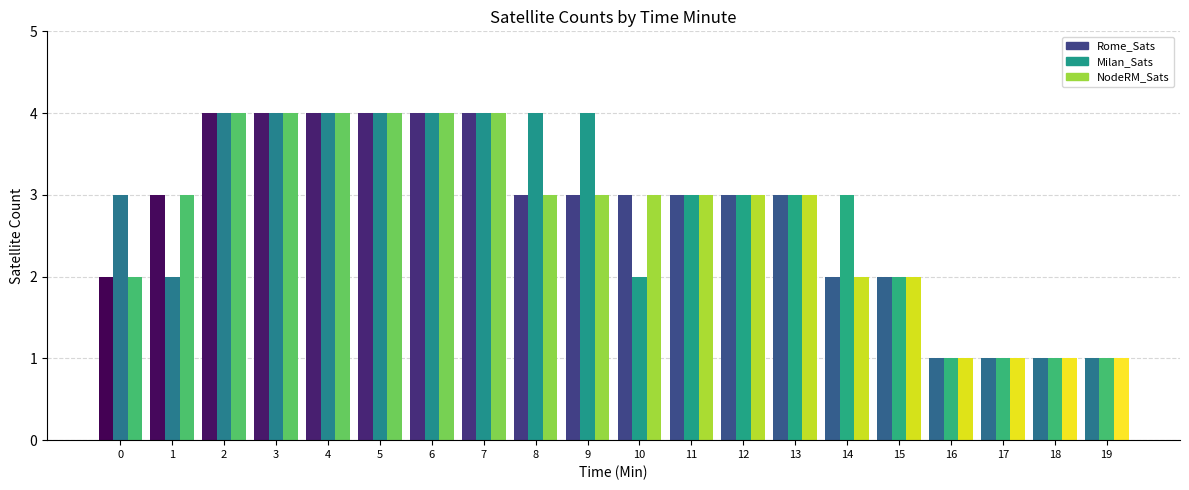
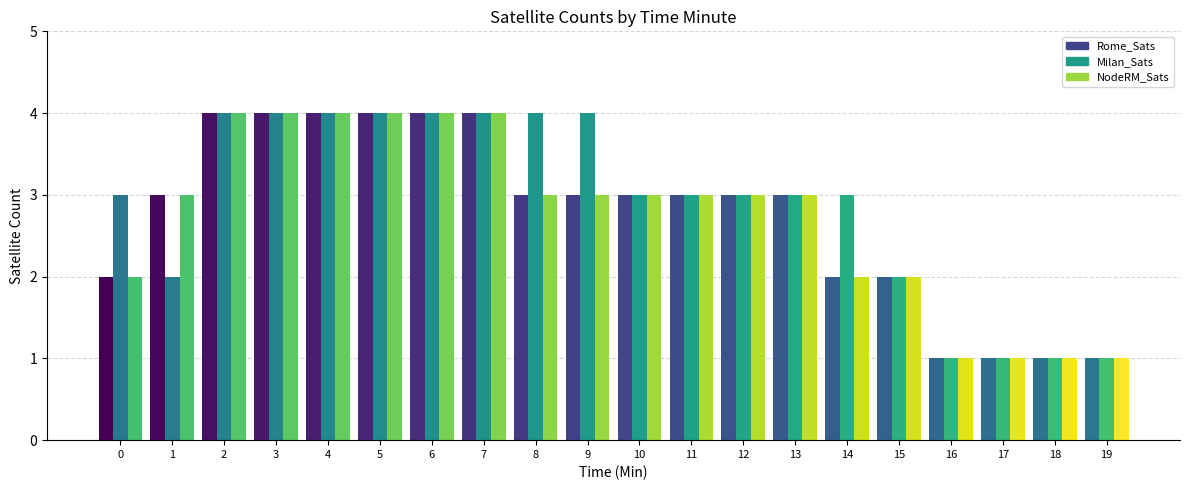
  {
    "0": 3,
    "1": 2,
    "2": 4,
    "3": 4,
    "4": 4,
    "5": 4,
    "6": 4,
    "7": 4,
    "8": 4,
    "9": 4,
-   "10": 2,
+   "10": 3,
    "11": 3,
    "12": 3,
    "13": 3,
    "14": 3,
    "15": 2,
    "16": 1,
    "17": 1,
    "18": 1,
    "19": 1
  }
